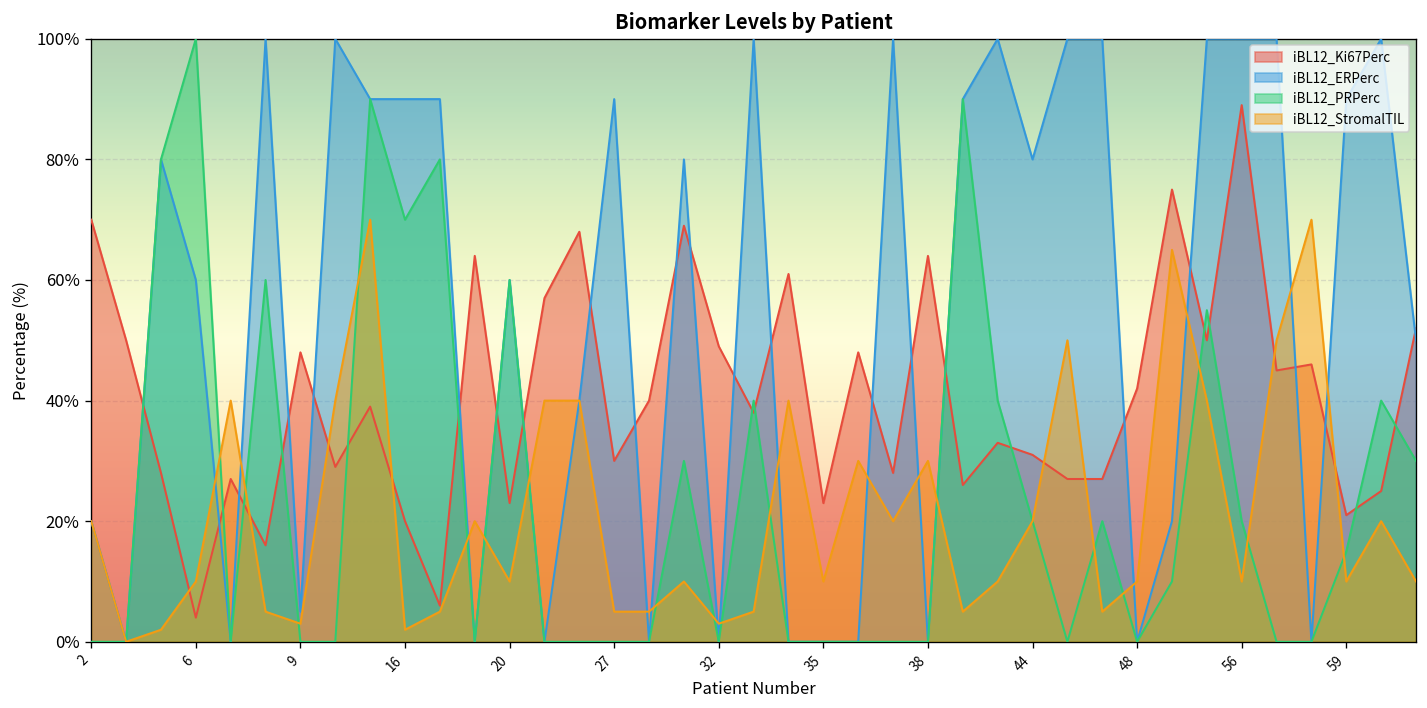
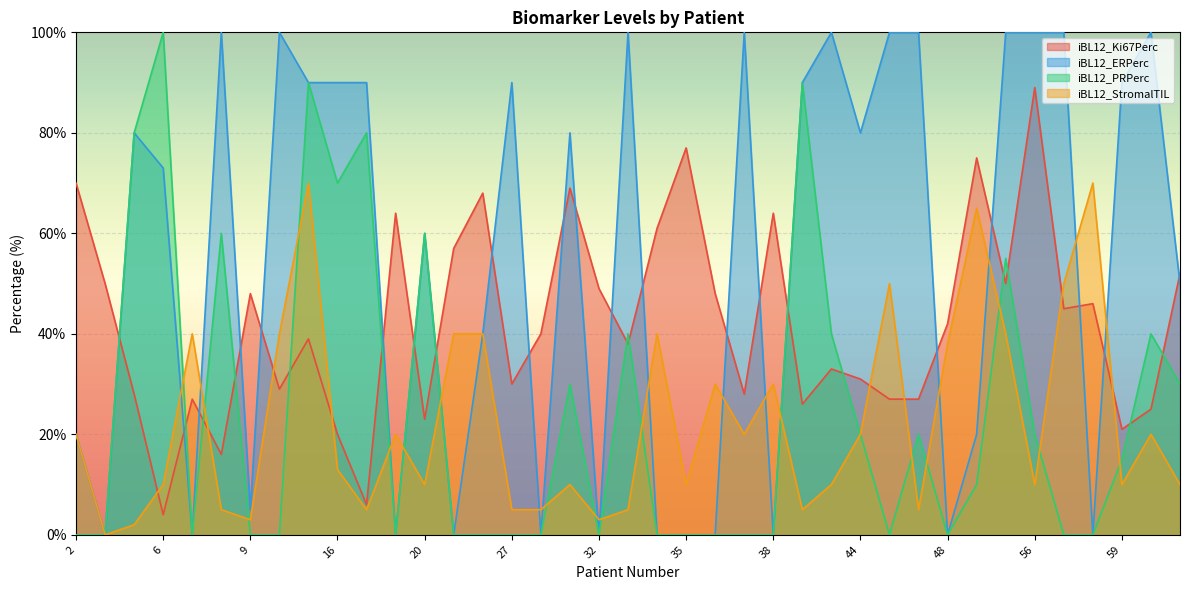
  {
    "iBL12_Ki67Perc": {
      "2": "70%",
      "6": "4%",
      "9": "48%",
      "16": "20%",
      "20": "23%",
      "27": "30%",
      "32": "49%",
-     "35": "23%",
+     "35": "77%",
      "38": "64%",
      "44": "31%",
      "48": "42%",
      "56": "89%",
      "59": "21%"
    },
    "iBL12_ERPerc": {
-     "6": "60%",
+     "6": "73%",
      "9": "5%",
      "16": "90%",
      "27": "90%",
      "44": "80%",
      "56": "100%"
    },
    "iBL12_PRPerc": {
      "2": "0%",
      "6": "100%",
      "9": "0%",
      "16": "70%",
      "27": "0%",
      "56": "20%",
      "59": "15%"
    },
    "iBL12_StromalTIL": {
      "6": "10%",
      "9": "3%",
-     "16": "2%",
+     "16": "13%",
      "20": "10%",
      "27": "5%",
      "32": "3%",
      "35": "10%",
      "38": "30%",
-     "48": "10%",
+     "48": "38%",
      "56": "10%",
      "59": "10%"
    }
  }
